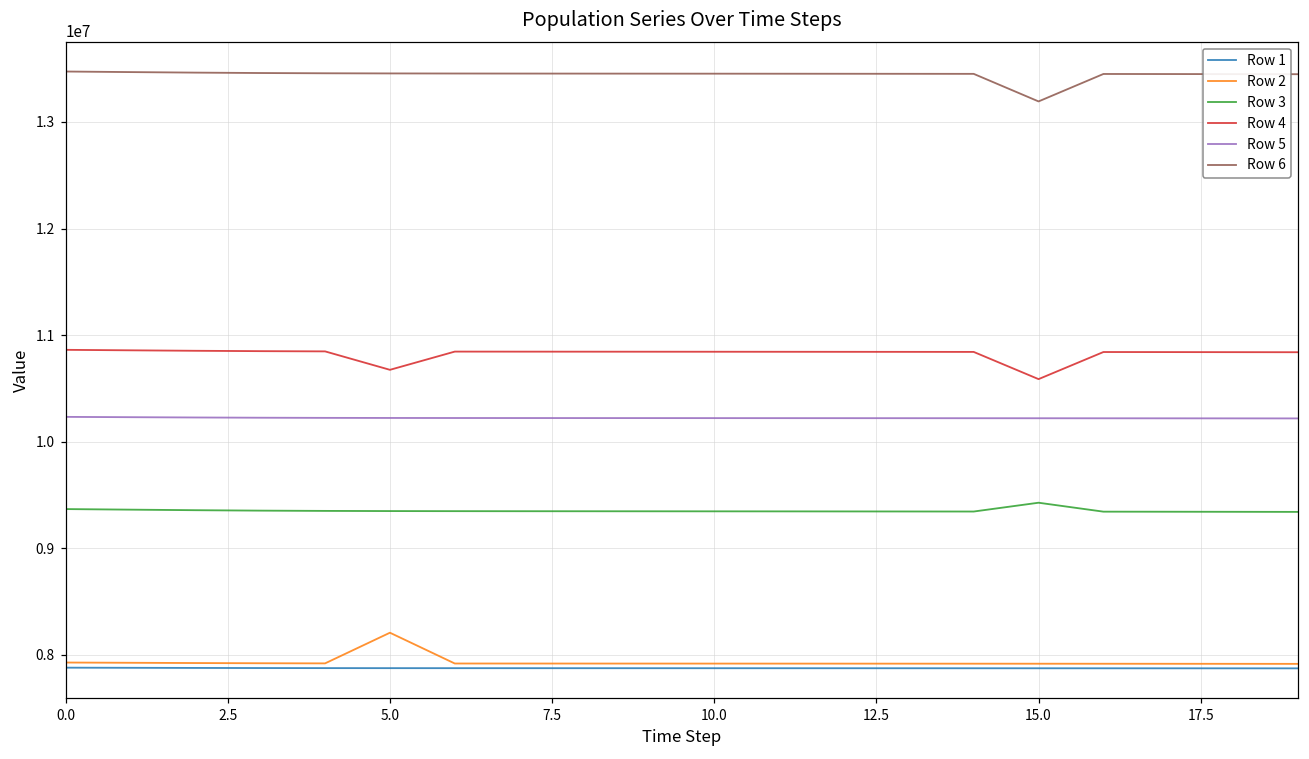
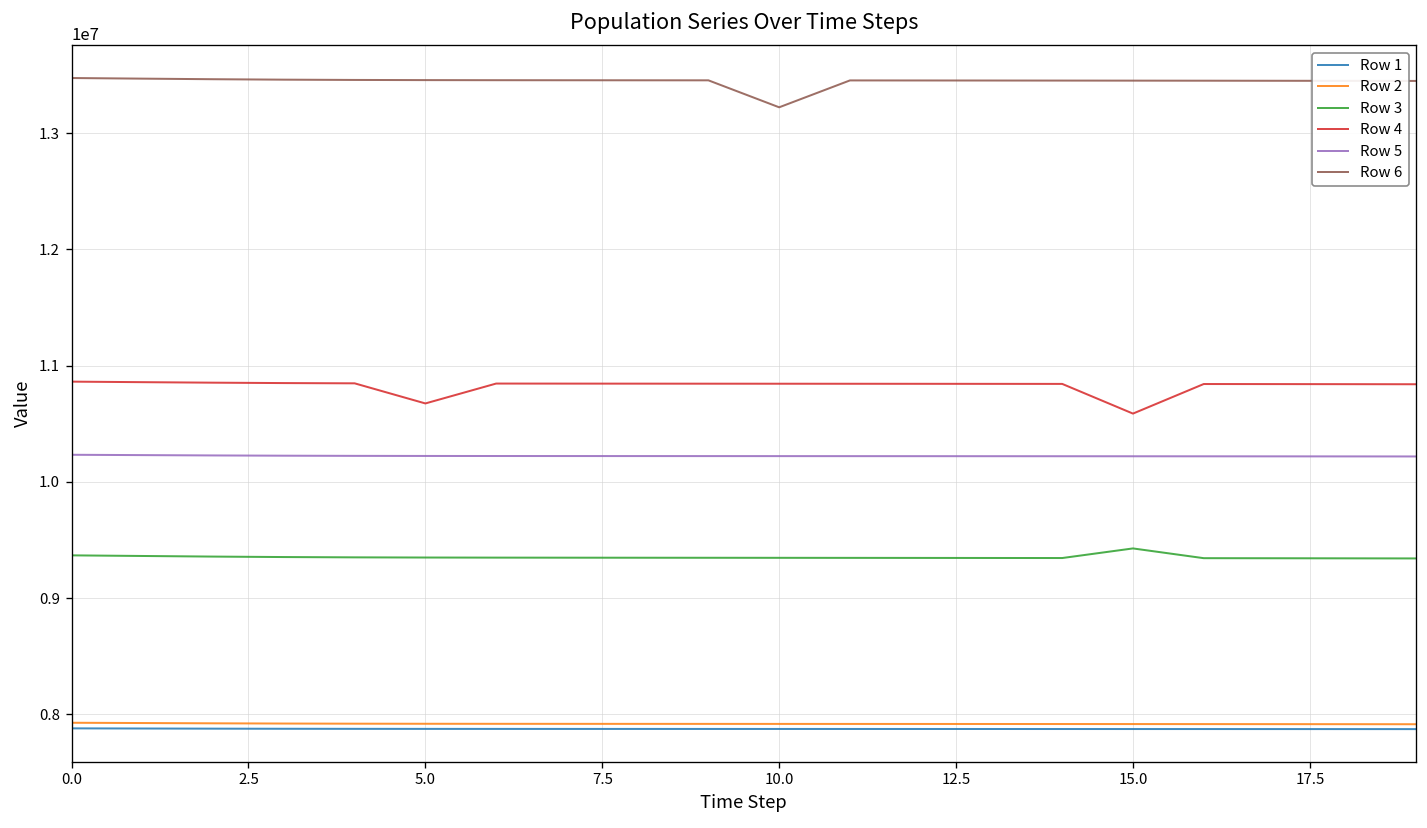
  {
    "Row 1": {
      "0.0": 7900000,
      "5.0": 7900000,
      "10.0": 7900000,
      "15.0": 7900000
    },
    "Row 2": {
      "0.0": 7900000,
-     "5.0": 8200000,
+     "5.0": 7900000,
      "10.0": 7900000,
      "15.0": 7900000
    },
    "Row 3": {
      "0.0": 9400000,
      "5.0": 9300000,
      "10.0": 9300000,
      "15.0": 9400000
    },
    "Row 4": {
      "0.0": 10900000,
      "5.0": 10700000,
      "10.0": 10800000,
      "15.0": 10600000
    },
    "Row 5": {
      "0.0": 10200000,
      "5.0": 10200000,
      "10.0": 10200000,
      "15.0": 10200000
    },
    "Row 6": {
      "0.0": 13500000,
      "5.0": 13500000,
-     "10.0": 13500000,
-     "15.0": 13200000
+     "10.0": 13200000,
+     "15.0": 13500000
    }
  }
